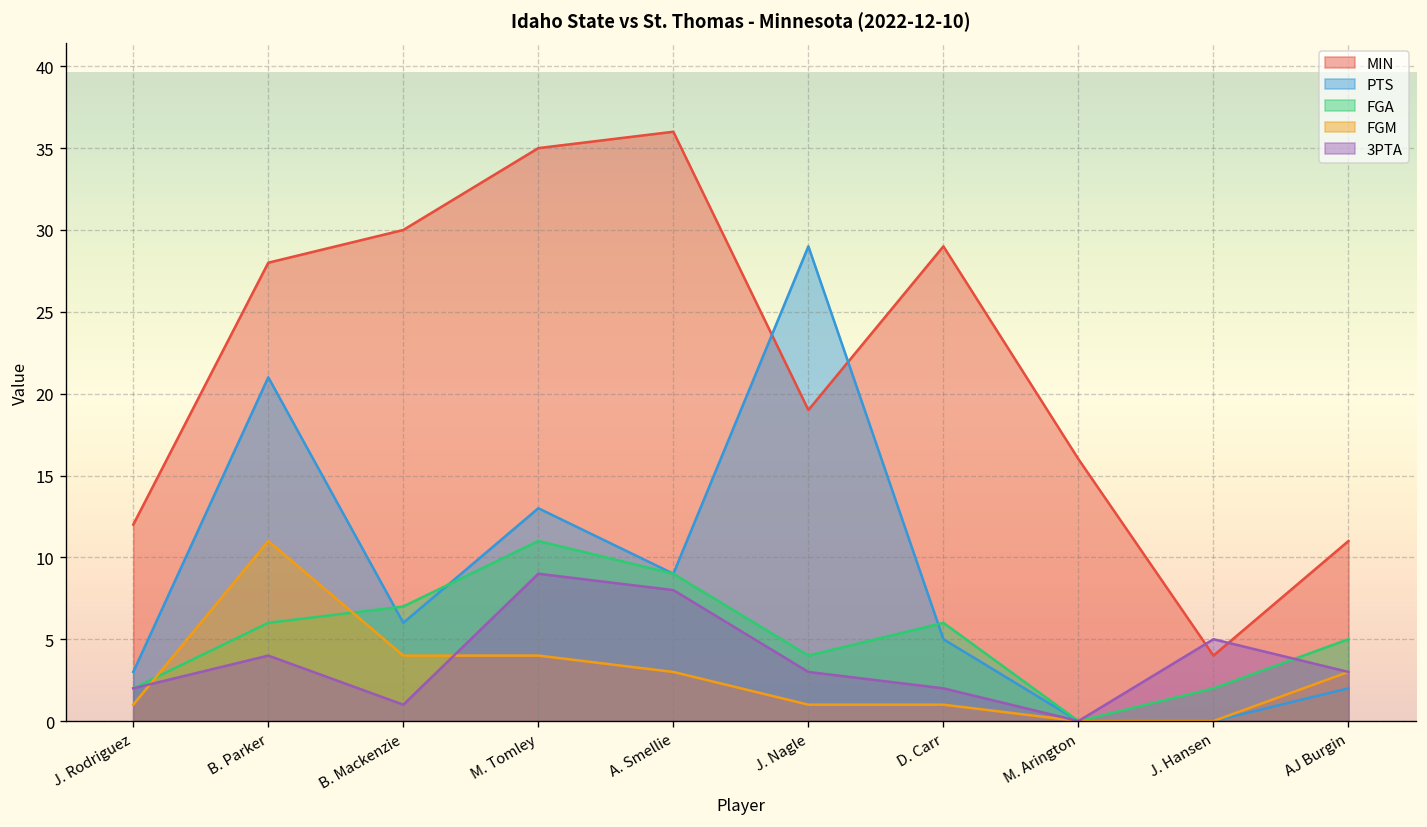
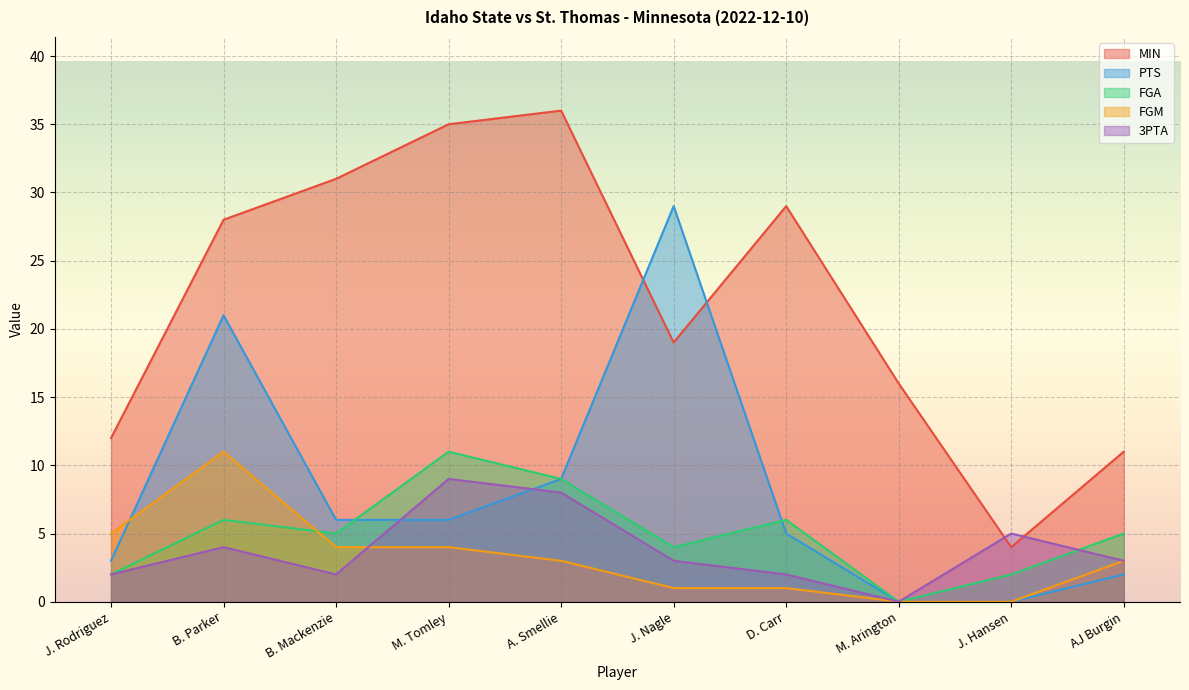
  {
    "MIN": {
      "J. Rodriguez": 12,
      "B. Parker": 28,
-     "B. Mackenzie": 30,
+     "B. Mackenzie": 31,
      "M. Tomley": 35,
      "A. Smellie": 36,
      "J. Nagle": 19,
      "D. Carr": 29,
      "M. Arington": 16,
      "J. Hansen": 4,
      "AJ Burgin": 11
    },
    "PTS": {
      "J. Rodriguez": 3,
      "B. Parker": 21,
      "B. Mackenzie": 6,
-     "M. Tomley": 13,
+     "M. Tomley": 6,
      "J. Nagle": 29,
      "D. Carr": 5,
      "AJ Burgin": 2
    },
    "FGA": {
      "B. Parker": 6,
-     "B. Mackenzie": 7,
+     "B. Mackenzie": 5,
      "M. Tomley": 11,
      "J. Nagle": 4,
      "D. Carr": 6,
      "J. Hansen": 2,
      "AJ Burgin": 5
    },
    "FGM": {
-     "J. Rodriguez": 1,
+     "J. Rodriguez": 5,
      "B. Parker": 11,
      "B. Mackenzie": 4,
      "M. Tomley": 4,
      "A. Smellie": 3,
      "J. Nagle": 1,
      "D. Carr": 1
    },
    "3PTA": {
      "B. Parker": 4,
-     "B. Mackenzie": 1,
+     "B. Mackenzie": 2,
      "M. Tomley": 9,
      "A. Smellie": 8,
      "J. Nagle": 3,
      "D. Carr": 2,
      "J. Hansen": 5
    }
  }
